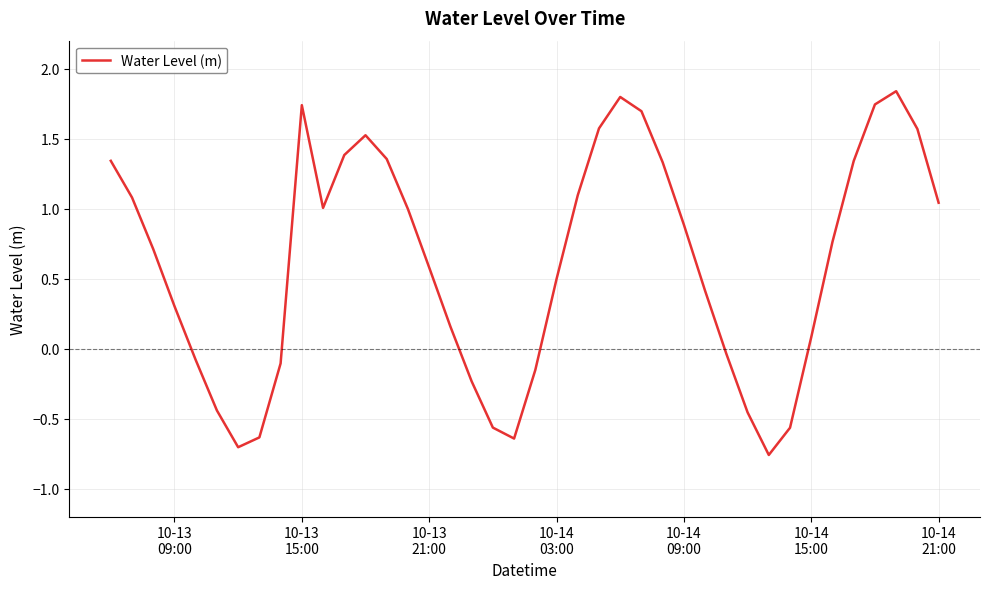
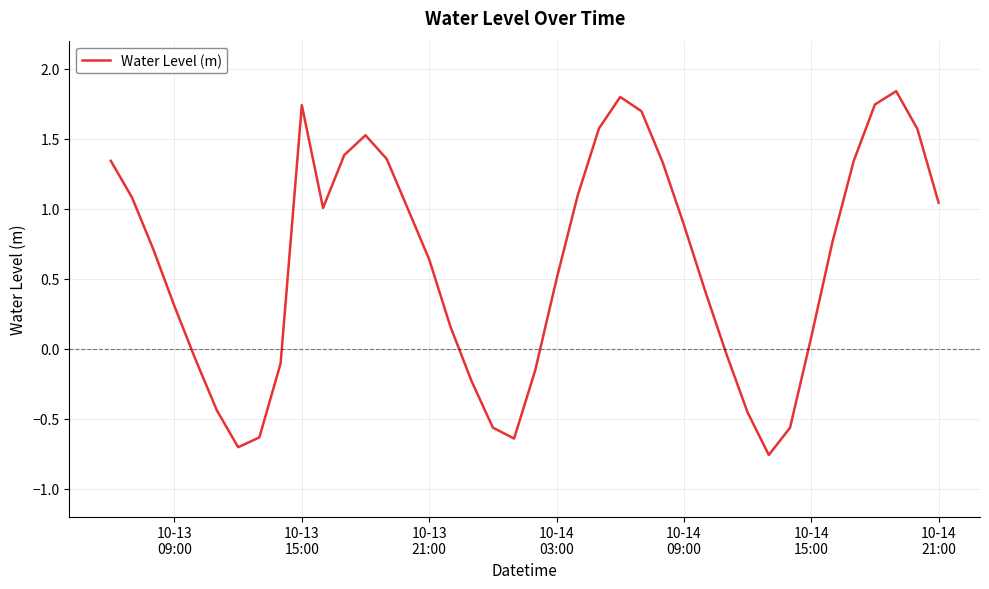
  {
    "10-13 09:00": 0.30,
    "10-13 15:00": 1.74,
-   "10-13 21:00": 0.58,
+   "10-13 21:00": 0.64,
    "10-14 03:00": 0.50,
    "10-14 09:00": 0.88,
    "10-14 15:00": 0.08,
    "10-14 21:00": 1.04
  }
